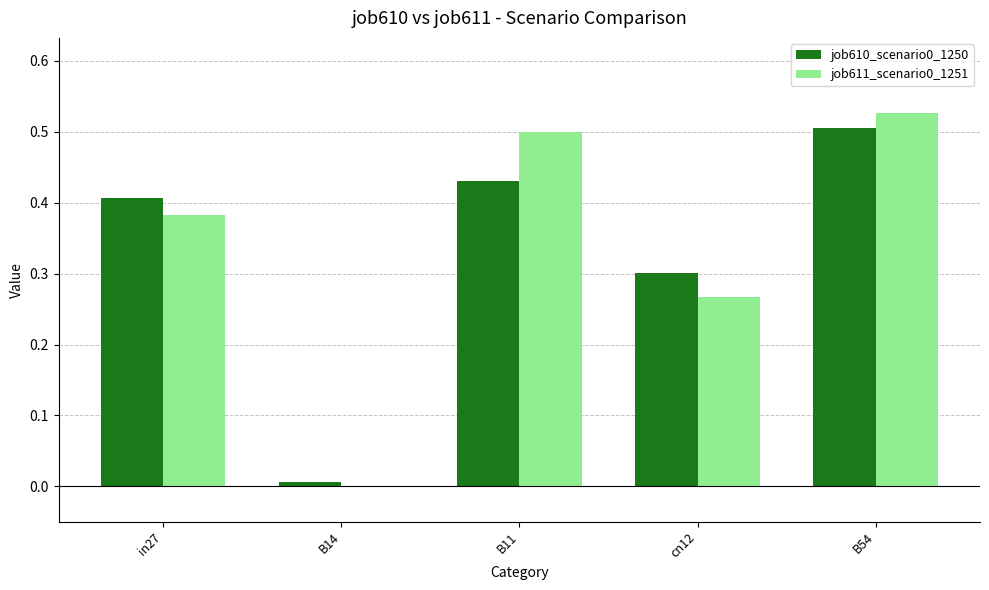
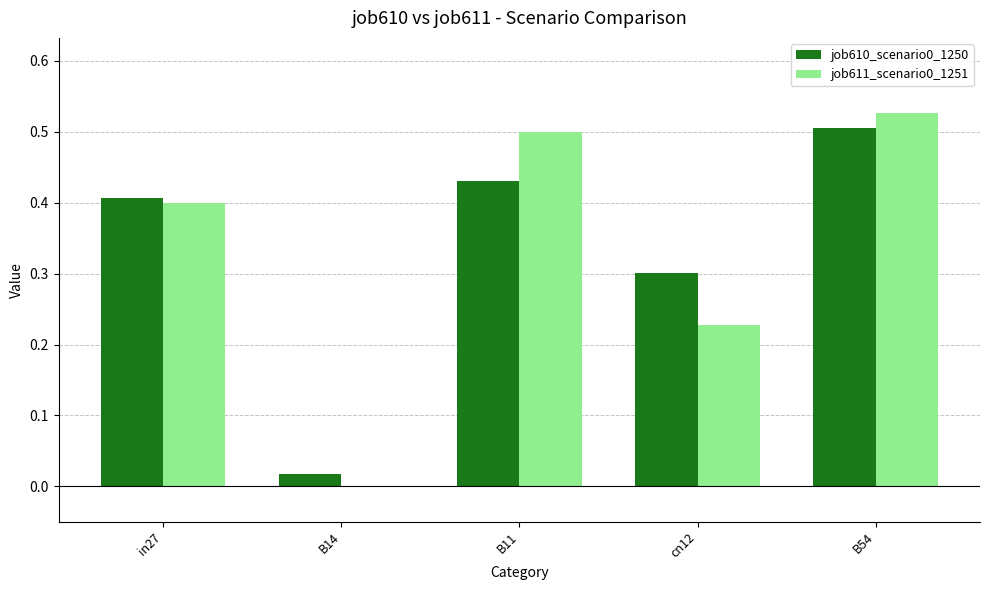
  {
    "job610_scenario0_1250": {
      "in27": 0.41,
-     "B14": 0.01,
+     "B14": 0.02,
      "B11": 0.43,
      "cn12": 0.30,
      "B54": 0.51
    },
    "job611_scenario0_1251": {
-     "in27": 0.38,
+     "in27": 0.40,
      "B14": 0.00,
      "B11": 0.50,
-     "cn12": 0.27,
+     "cn12": 0.23,
      "B54": 0.53
    }
  }
